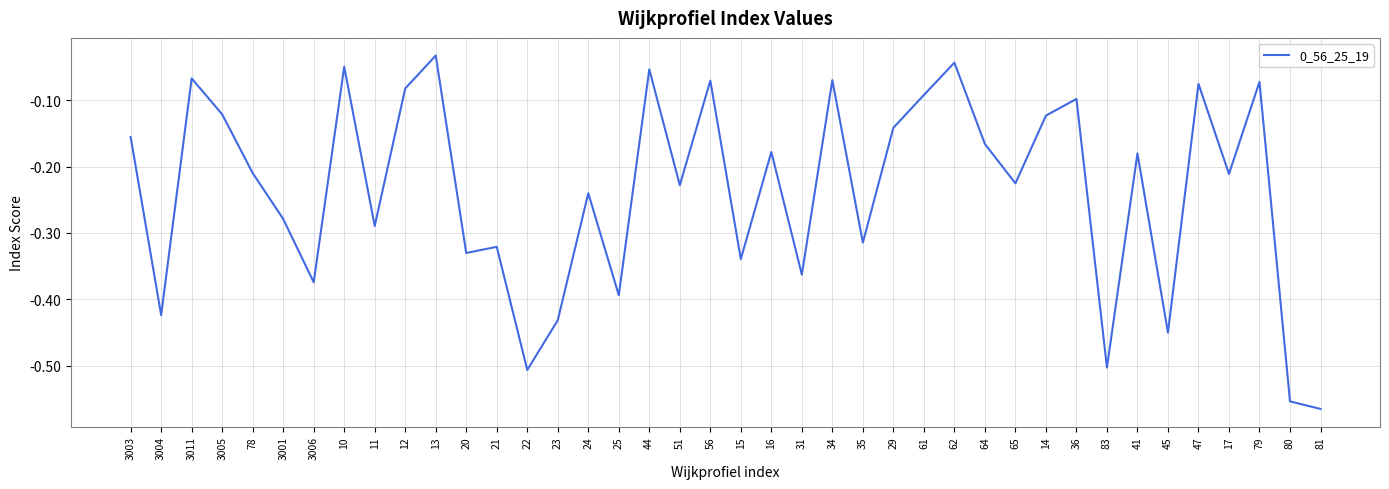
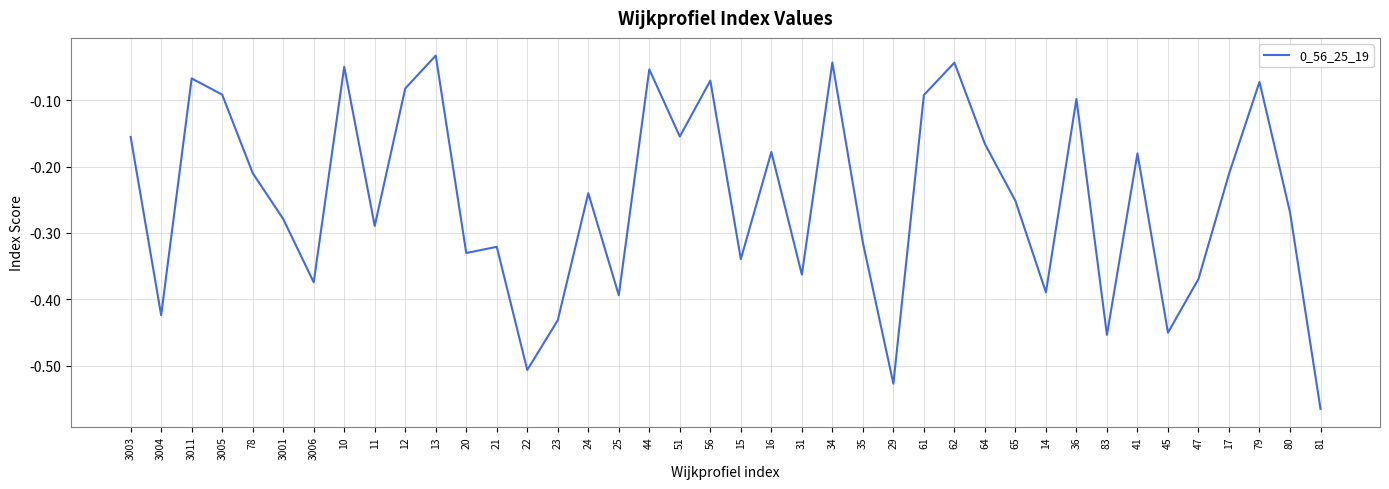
  {
    "3003": -0.16,
    "3004": -0.42,
    "3011": -0.07,
-   "3005": -0.12,
+   "3005": -0.09,
    "78": -0.21,
    "3001": -0.28,
    "3006": -0.37,
    "10": -0.05,
    "11": -0.29,
    "12": -0.08,
    "13": -0.03,
    "20": -0.33,
    "21": -0.32,
    "22": -0.51,
    "23": -0.43,
    "24": -0.24,
    "25": -0.39,
    "44": -0.05,
-   "51": -0.23,
+   "51": -0.15,
    "56": -0.07,
    "15": -0.34,
    "16": -0.18,
    "31": -0.36,
-   "34": -0.07,
+   "34": -0.04,
    "35": -0.31,
-   "29": -0.14,
+   "29": -0.53,
    "61": -0.09,
    "62": -0.04,
    "64": -0.17,
-   "65": -0.23,
-   "14": -0.12,
+   "65": -0.25,
+   "14": -0.39,
    "36": -0.10,
-   "83": -0.50,
+   "83": -0.45,
    "41": -0.18,
    "45": -0.45,
-   "47": -0.08,
+   "47": -0.37,
    "17": -0.21,
    "79": -0.07,
-   "80": -0.55,
+   "80": -0.27,
    "81": -0.57
  }
